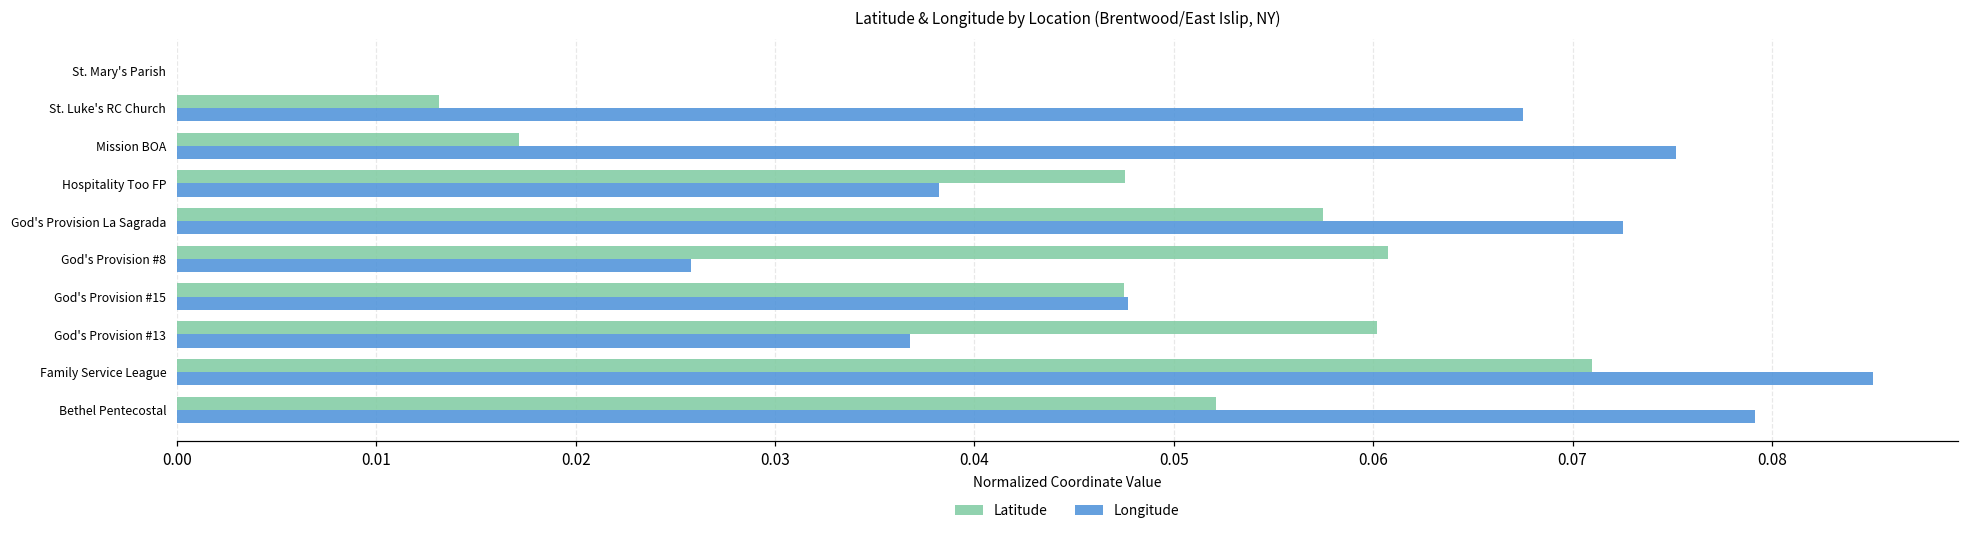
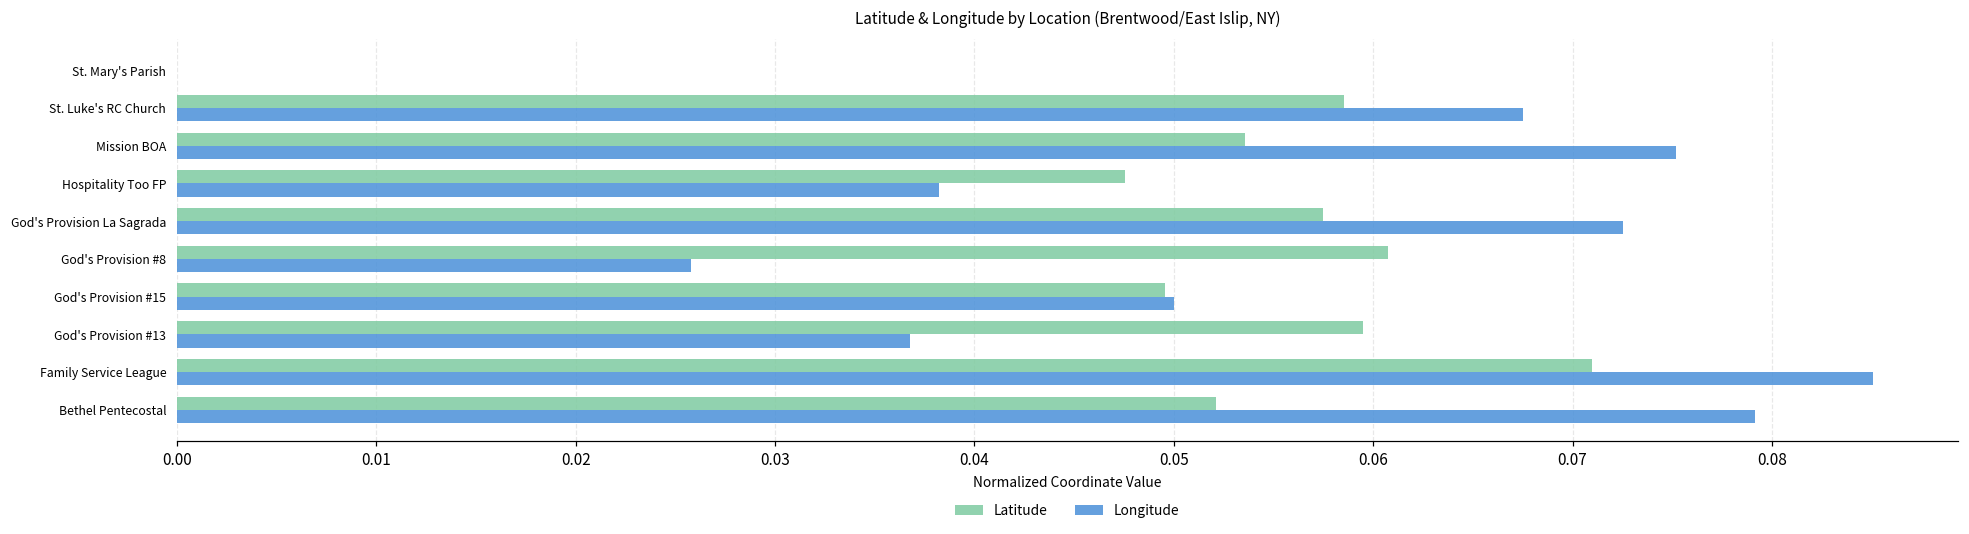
  {
    "Latitude": {
      "St. Mary's Parish": 0.0000,
-     "St. Luke's RC Church": 0.0131,
-     "Mission BOA": 0.0171,
+     "St. Luke's RC Church": 0.0586,
+     "Mission BOA": 0.0536,
      "Hospitality Too FP": 0.0476,
      "God's Provision La Sagrada": 0.0575,
      "God's Provision #8": 0.0607,
-     "God's Provision #15": 0.0475,
-     "God's Provision #13": 0.0602,
+     "God's Provision #15": 0.0496,
+     "God's Provision #13": 0.0595,
      "Family Service League": 0.0710,
      "Bethel Pentecostal": 0.0521
    },
    "Longitude": {
      "St. Mary's Parish": 0.0000,
      "St. Luke's RC Church": 0.0675,
      "Mission BOA": 0.0752,
      "Hospitality Too FP": 0.0382,
      "God's Provision La Sagrada": 0.0725,
      "God's Provision #8": 0.0258,
-     "God's Provision #15": 0.0477,
+     "God's Provision #15": 0.0500,
      "God's Provision #13": 0.0368,
      "Family Service League": 0.0851,
      "Bethel Pentecostal": 0.0792
    }
  }
